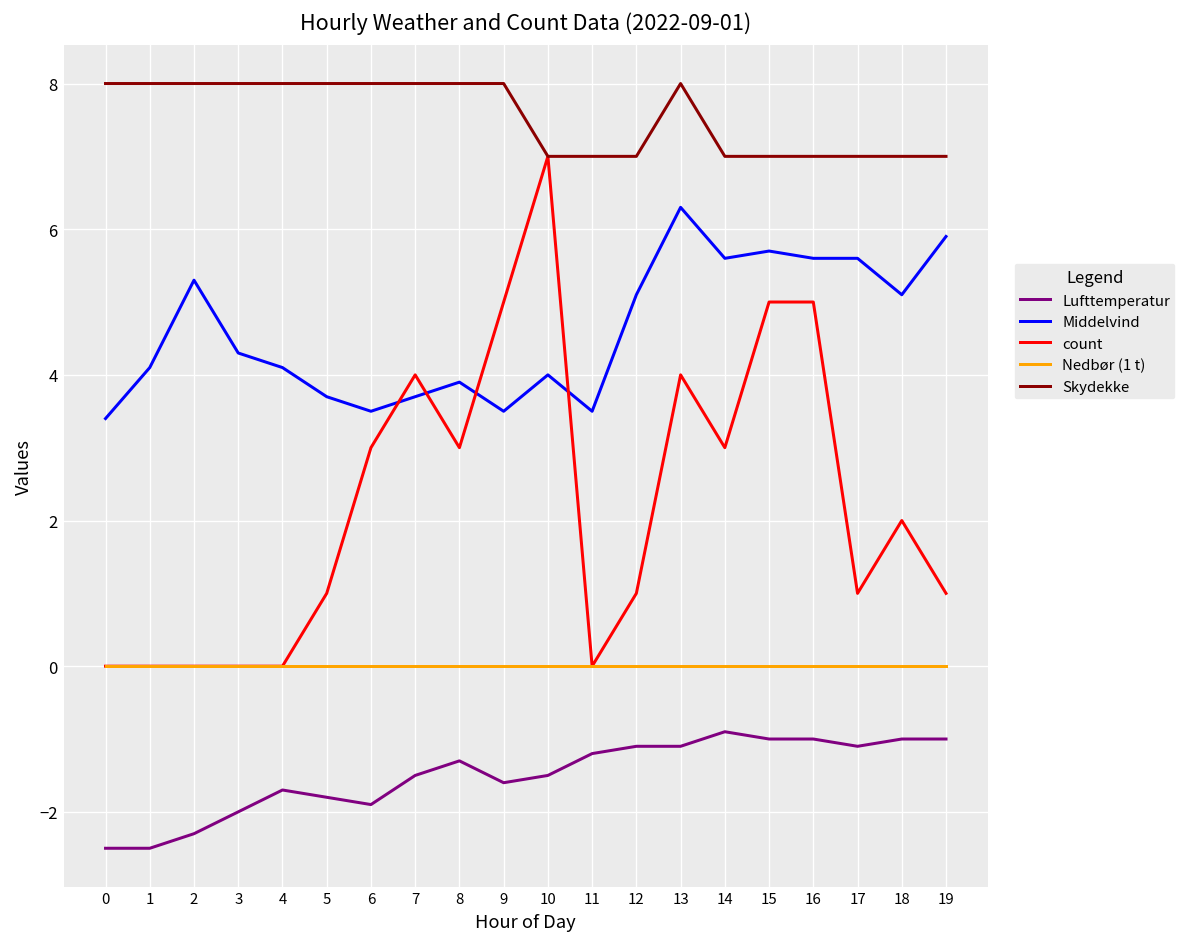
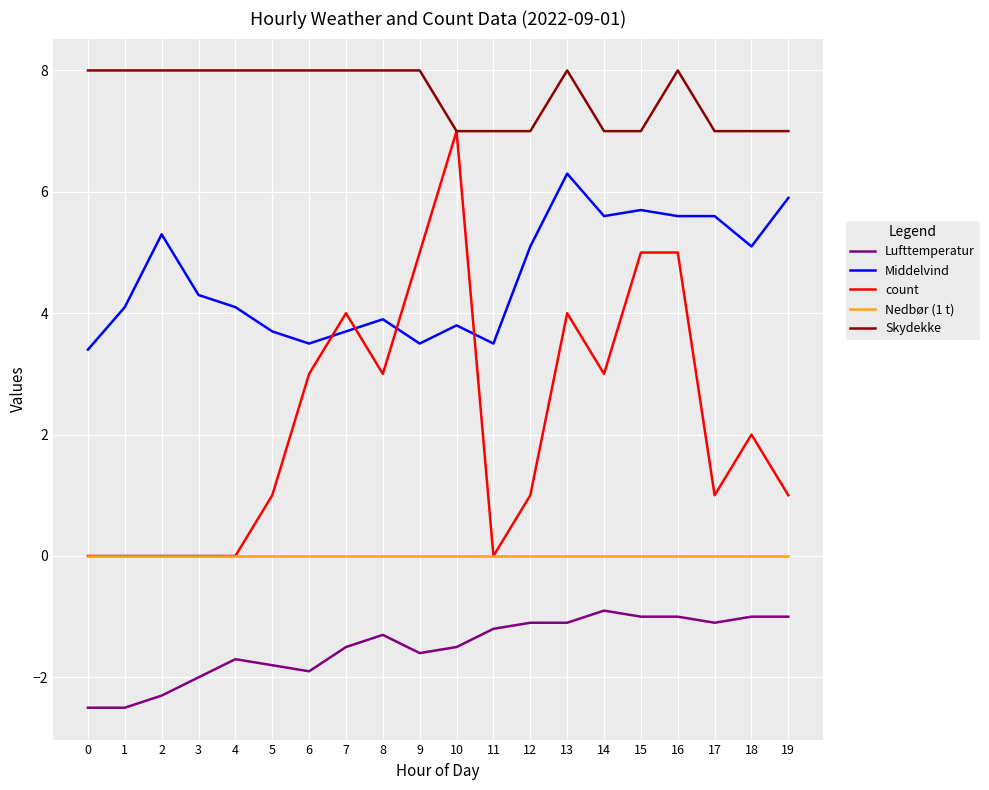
  {
    "Lufttemperatur": {
      "0": -2.5,
      "1": -2.5,
      "2": -2.3,
      "3": -2.0,
      "4": -1.7,
      "5": -1.8,
      "6": -1.9,
      "7": -1.5,
      "8": -1.3,
      "9": -1.6,
      "10": -1.5,
      "11": -1.2,
      "12": -1.1,
      "13": -1.1,
      "14": -0.9,
      "15": -1.0,
      "16": -1.0,
      "17": -1.1,
      "18": -1.0,
      "19": -1.0
    },
    "Middelvind": {
      "0": 3.4,
      "1": 4.1,
      "2": 5.3,
      "3": 4.3,
      "4": 4.1,
      "5": 3.7,
      "6": 3.5,
      "7": 3.7,
      "8": 3.9,
      "9": 3.5,
-     "10": 4.0,
+     "10": 3.8,
      "11": 3.5,
      "12": 5.1,
      "13": 6.3,
      "14": 5.6,
      "15": 5.7,
      "16": 5.6,
      "17": 5.6,
      "18": 5.1,
      "19": 5.9
    },
    "count": {
      "5": 1.0,
      "6": 3.0,
      "7": 4.0,
      "8": 3.0,
      "9": 5.0,
      "12": 1.0,
      "13": 4.0,
      "14": 3.0,
      "15": 5.0,
      "16": 5.0,
      "17": 1.0,
      "18": 2.0,
      "19": 1.0
    },
    "Nedbør (1 t)": {
      "5": 0.0,
      "6": 0.0,
      "7": 0.0,
      "8": 0.0,
      "9": 0.0,
      "10": 0.0,
      "12": 0.0,
      "13": 0.0,
      "14": 0.0,
      "15": 0.0,
      "16": 0.0,
      "17": 0.0,
      "18": 0.0,
      "19": 0.0
    },
    "Skydekke": {
      "0": 8,
      "1": 8,
      "2": 8,
      "3": 8,
      "4": 8,
      "5": 8,
      "6": 8,
      "7": 8,
      "8": 8,
      "9": 8,
      "11": 7,
      "12": 7,
      "13": 8,
      "14": 7,
      "15": 7,
-     "16": 7,
+     "16": 8,
      "17": 7,
      "18": 7,
      "19": 7
    }
  }
